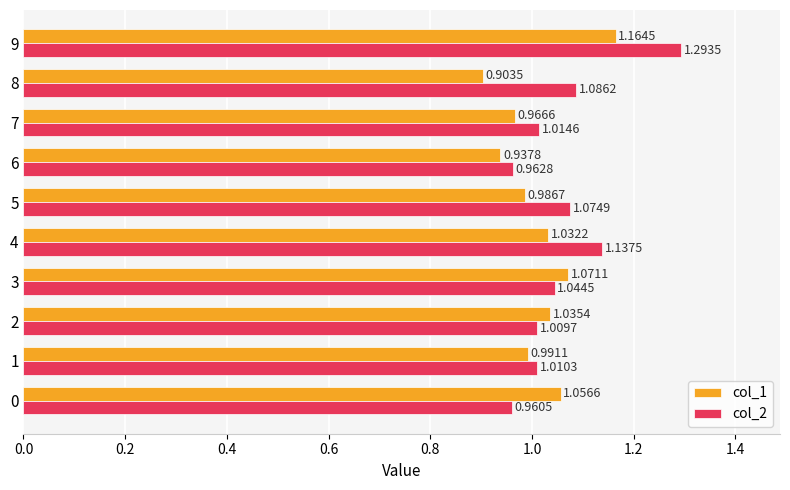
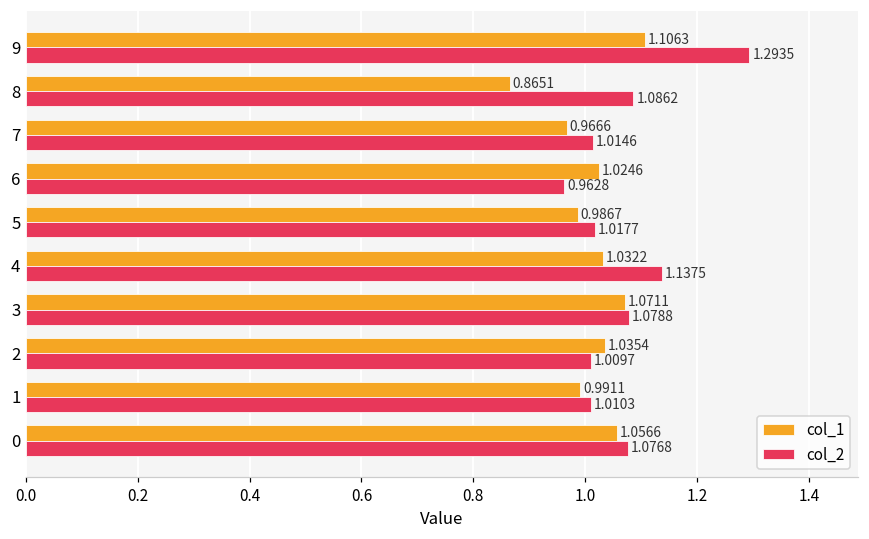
  {
    "col_1": {
-     "9": 1.1645,
-     "8": 0.9035,
+     "9": 1.1063,
+     "8": 0.8651,
      "7": 0.9666,
-     "6": 0.9378,
+     "6": 1.0246,
      "5": 0.9867,
      "4": 1.0322,
      "3": 1.0711,
      "2": 1.0354,
      "1": 0.9911,
      "0": 1.0566
    },
    "col_2": {
      "9": 1.2935,
      "8": 1.0862,
      "7": 1.0146,
      "6": 0.9628,
-     "5": 1.0749,
+     "5": 1.0177,
      "4": 1.1375,
-     "3": 1.0445,
+     "3": 1.0788,
      "2": 1.0097,
      "1": 1.0103,
-     "0": 0.9605
+     "0": 1.0768
    }
  }
